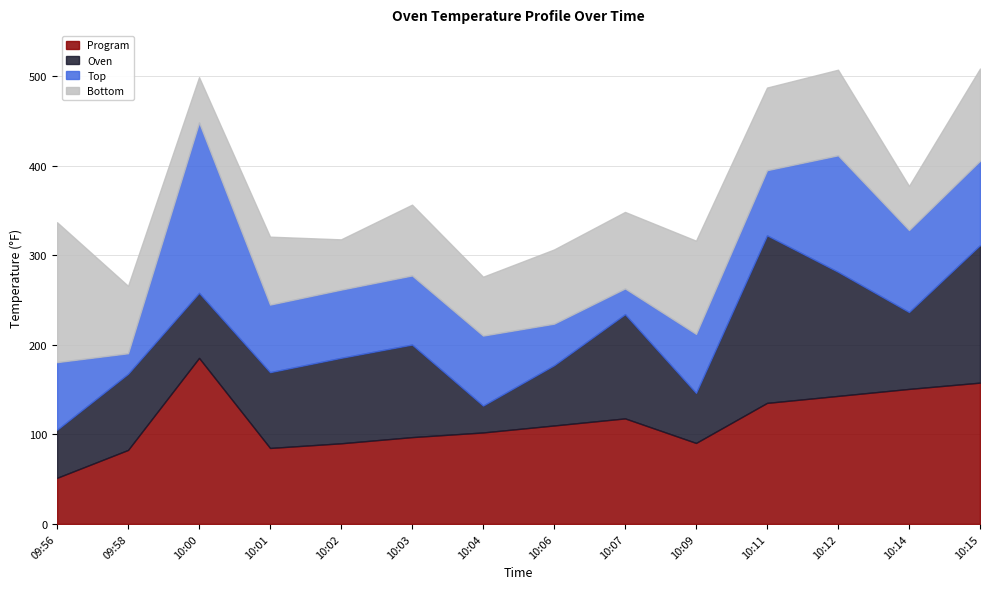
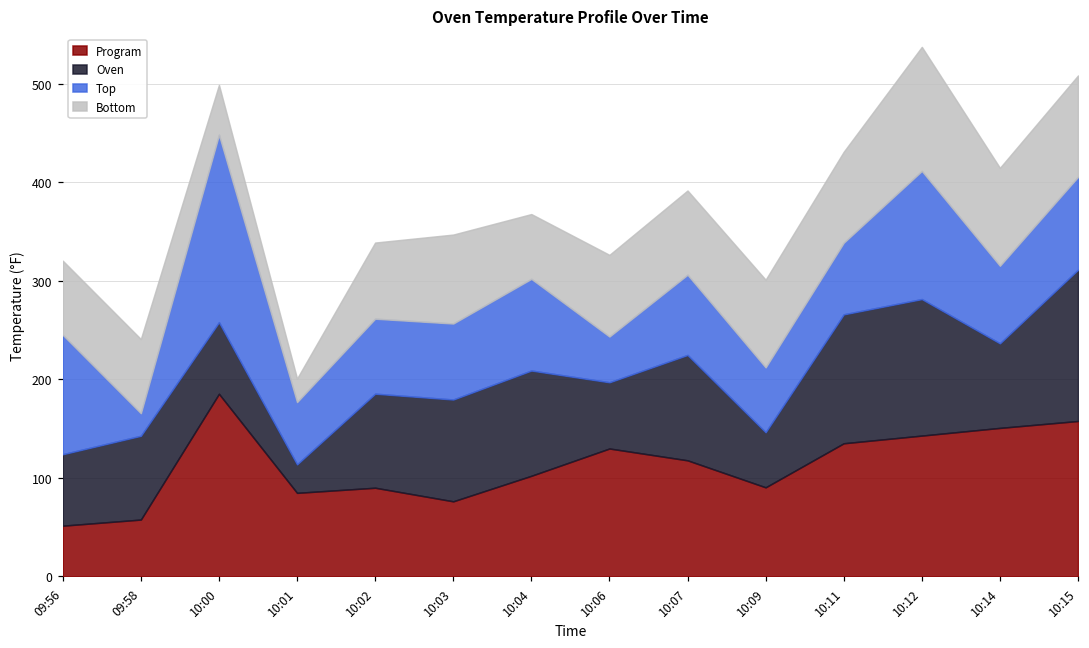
  {
    "Program": {
      "09:56": 50,
-     "09:58": 80,
+     "09:58": 60,
      "10:00": 190,
      "10:01": 80,
      "10:02": 90,
-     "10:03": 100,
+     "10:03": 80,
      "10:04": 100,
-     "10:06": 110,
+     "10:06": 130,
      "10:07": 120,
      "10:09": 90,
      "10:11": 140,
      "10:12": 140,
      "10:14": 150,
      "10:15": 160
    },
    "Oven": {
-     "09:56": 50,
+     "09:56": 70,
      "09:58": 90,
      "10:00": 70,
-     "10:01": 80,
+     "10:01": 30,
      "10:02": 100,
      "10:03": 100,
-     "10:04": 30,
+     "10:04": 110,
      "10:06": 70,
-     "10:07": 120,
+     "10:07": 110,
      "10:09": 60,
-     "10:11": 190,
+     "10:11": 130,
      "10:12": 140,
      "10:14": 90,
      "10:15": 150
    },
    "Top": {
-     "09:56": 80,
+     "09:56": 120,
      "09:58": 20,
      "10:00": 190,
-     "10:01": 80,
+     "10:01": 60,
      "10:02": 80,
      "10:03": 80,
-     "10:04": 80,
+     "10:04": 90,
      "10:06": 50,
-     "10:07": 30,
+     "10:07": 80,
      "10:09": 70,
      "10:11": 70,
      "10:12": 130,
-     "10:14": 90,
+     "10:14": 80,
      "10:15": 90
    },
    "Bottom": {
-     "09:56": 160,
+     "09:56": 80,
      "09:58": 80,
      "10:00": 50,
-     "10:01": 80,
-     "10:02": 60,
-     "10:03": 80,
+     "10:01": 20,
+     "10:02": 80,
+     "10:03": 90,
      "10:04": 70,
      "10:06": 80,
      "10:07": 90,
-     "10:09": 100,
+     "10:09": 90,
      "10:11": 90,
-     "10:12": 100,
-     "10:14": 50,
+     "10:12": 130,
+     "10:14": 100,
      "10:15": 100
    }
  }
